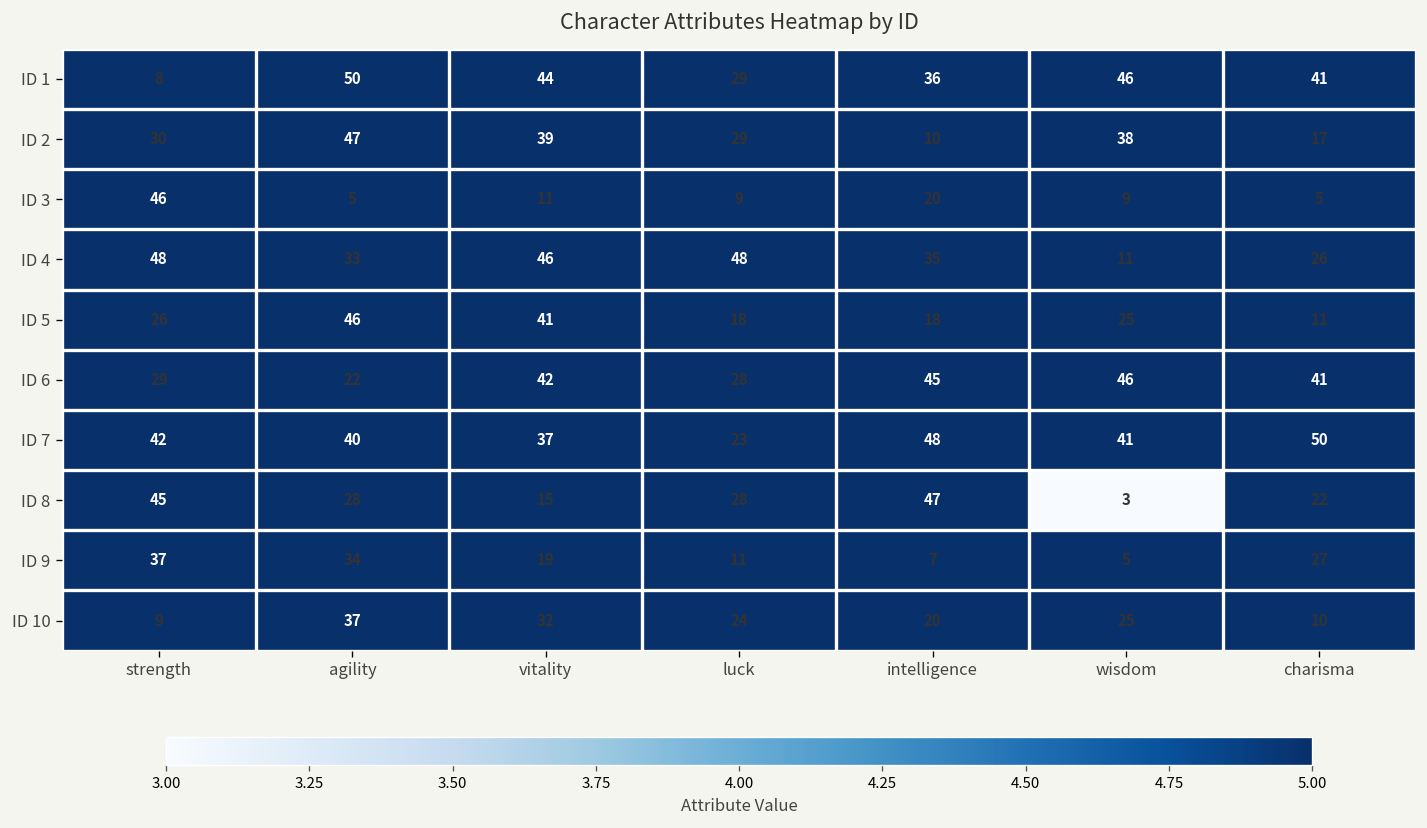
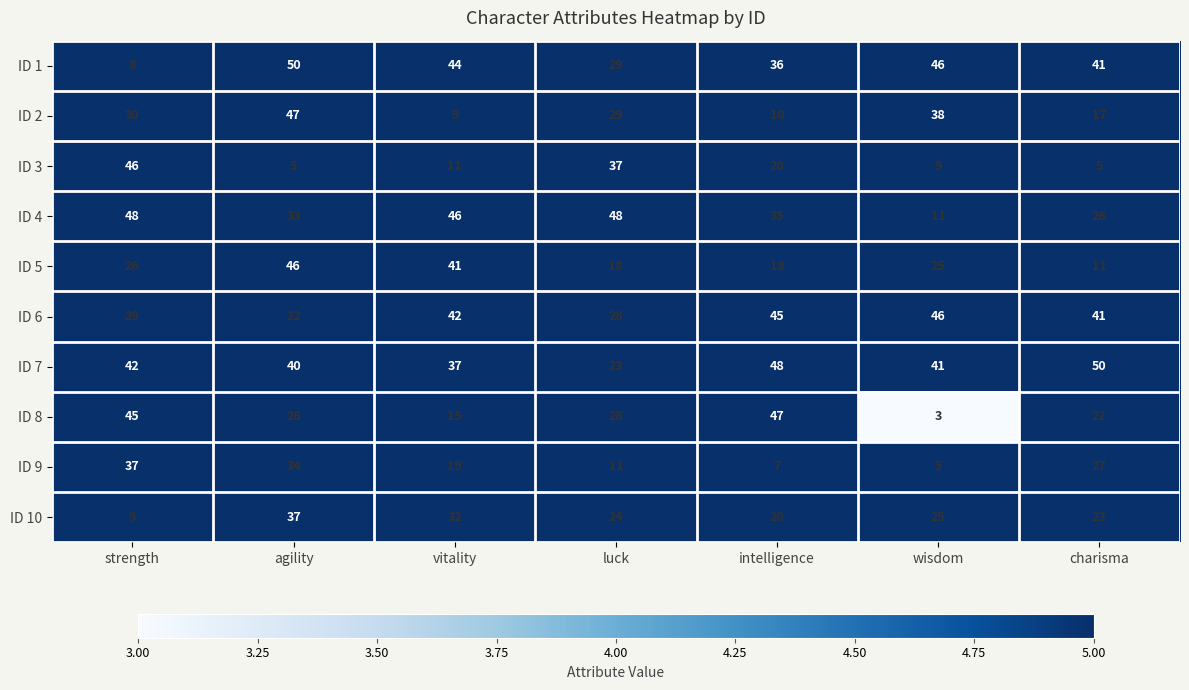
  {
    "ID 1": {
      "strength": 8,
      "agility": 50,
      "vitality": 44,
      "luck": 29,
      "intelligence": 36,
      "wisdom": 46,
      "charisma": 41
    },
    "ID 2": {
      "strength": 30,
      "agility": 47,
-     "vitality": 39,
+     "vitality": 9,
      "luck": 29,
      "intelligence": 10,
      "wisdom": 38,
      "charisma": 17
    },
    "ID 3": {
      "strength": 46,
      "agility": 5,
      "vitality": 11,
-     "luck": 9,
+     "luck": 37,
      "intelligence": 20,
      "wisdom": 9,
      "charisma": 5
    },
    "ID 4": {
      "strength": 48,
      "agility": 33,
      "vitality": 46,
      "luck": 48,
      "intelligence": 35,
      "wisdom": 11,
      "charisma": 26
    },
    "ID 5": {
      "strength": 26,
      "agility": 46,
      "vitality": 41,
      "luck": 18,
      "intelligence": 18,
      "wisdom": 25,
      "charisma": 11
    },
    "ID 6": {
      "strength": 29,
      "agility": 22,
      "vitality": 42,
      "luck": 28,
      "intelligence": 45,
      "wisdom": 46,
      "charisma": 41
    },
    "ID 7": {
      "strength": 42,
      "agility": 40,
      "vitality": 37,
      "luck": 23,
      "intelligence": 48,
      "wisdom": 41,
      "charisma": 50
    },
    "ID 8": {
      "strength": 45,
      "agility": 28,
      "vitality": 15,
      "luck": 28,
      "intelligence": 47,
      "wisdom": 3,
      "charisma": 22
    },
    "ID 9": {
      "strength": 37,
      "agility": 34,
      "vitality": 19,
      "luck": 11,
      "intelligence": 7,
      "wisdom": 5,
      "charisma": 27
    },
    "ID 10": {
      "strength": 9,
      "agility": 37,
      "vitality": 32,
      "luck": 24,
      "intelligence": 20,
      "wisdom": 25,
-     "charisma": 10
+     "charisma": 23
    }
  }
